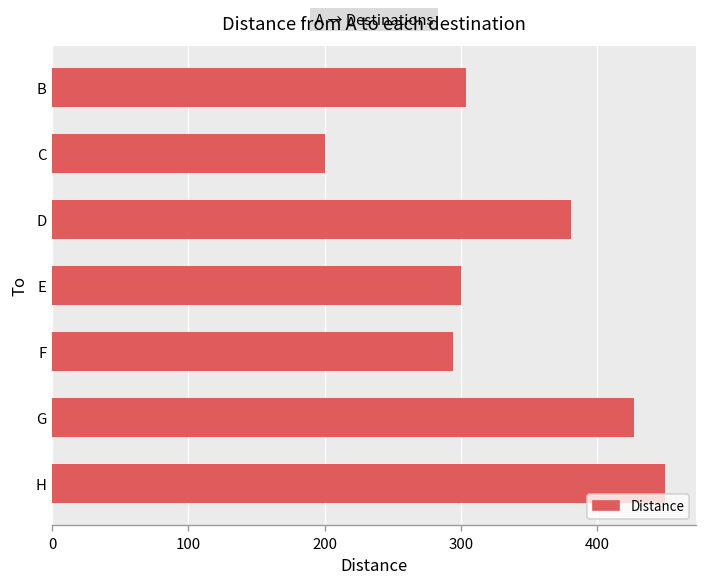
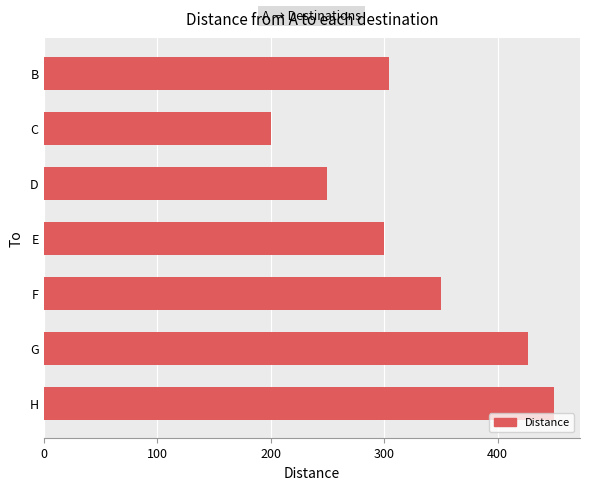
  {
    "B": 304,
    "C": 200,
-   "D": 381,
+   "D": 250,
    "E": 300,
-   "F": 294,
+   "F": 350,
    "G": 427,
    "H": 450
  }
